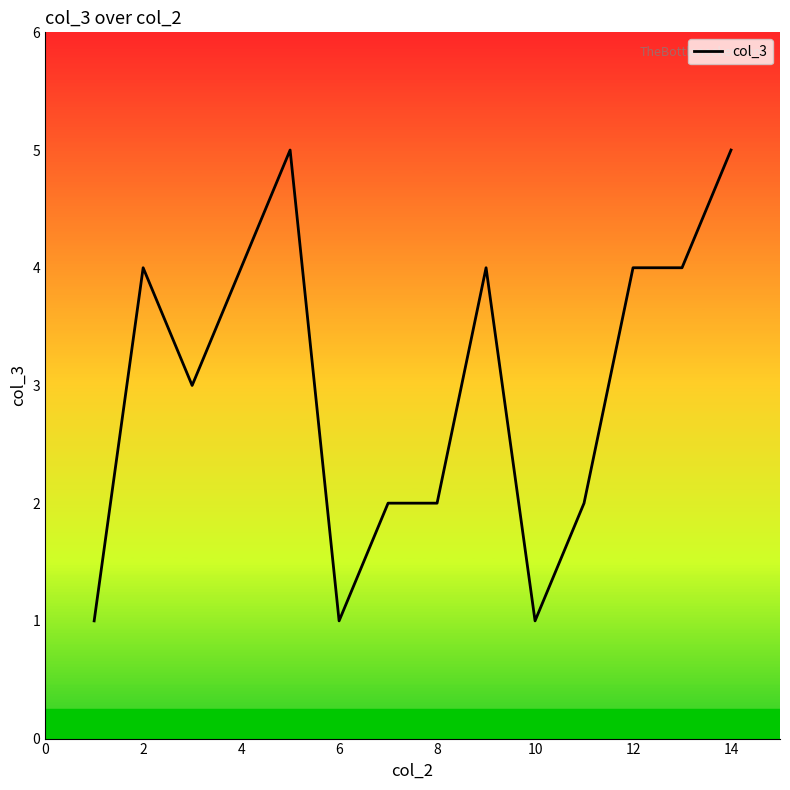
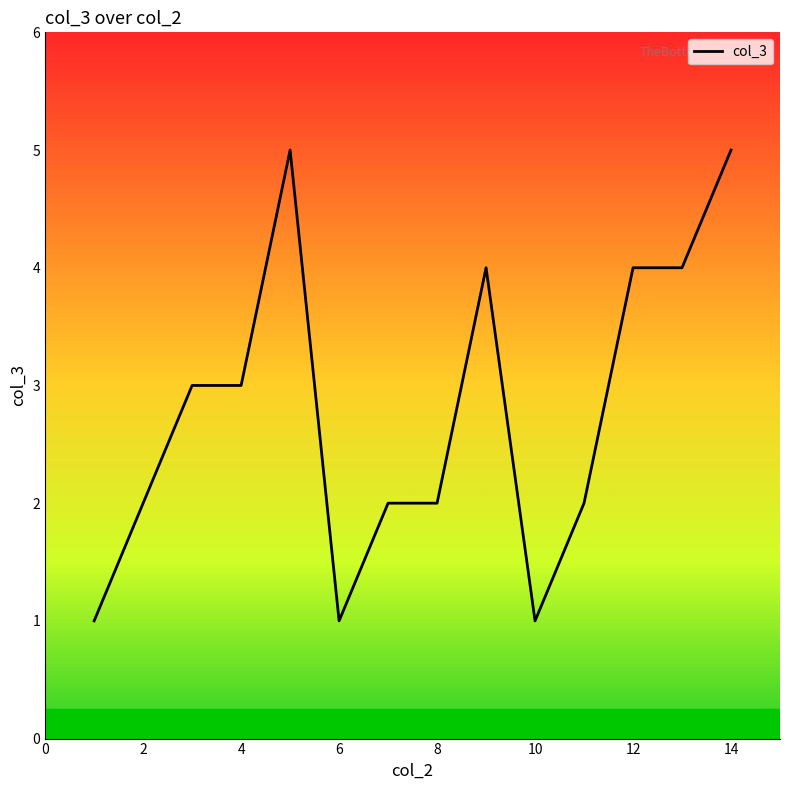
  {
-   "2": 4,
-   "4": 4,
+   "2": 2,
+   "4": 3,
    "6": 1,
    "8": 2,
    "10": 1,
    "12": 4,
    "14": 5
  }
